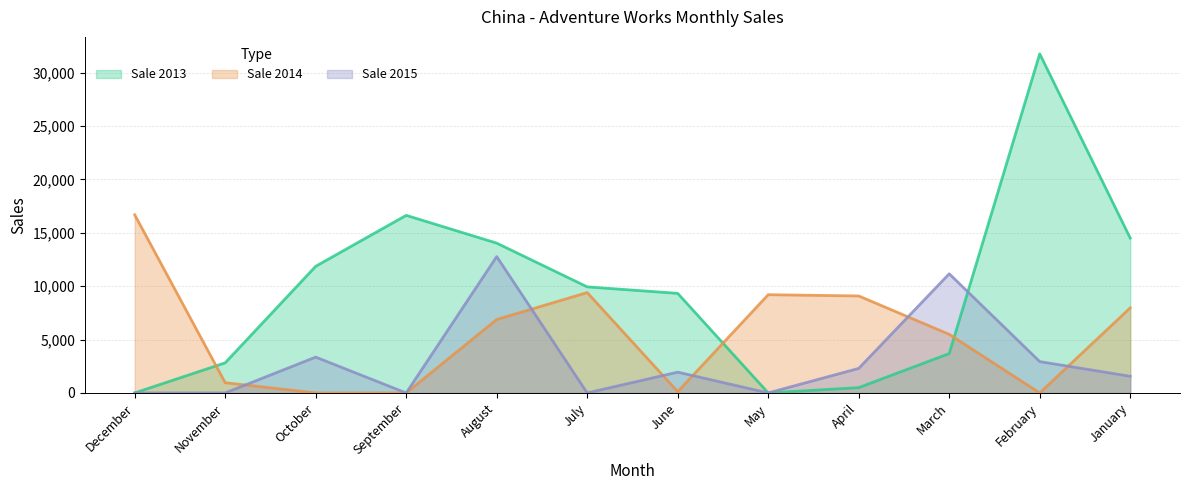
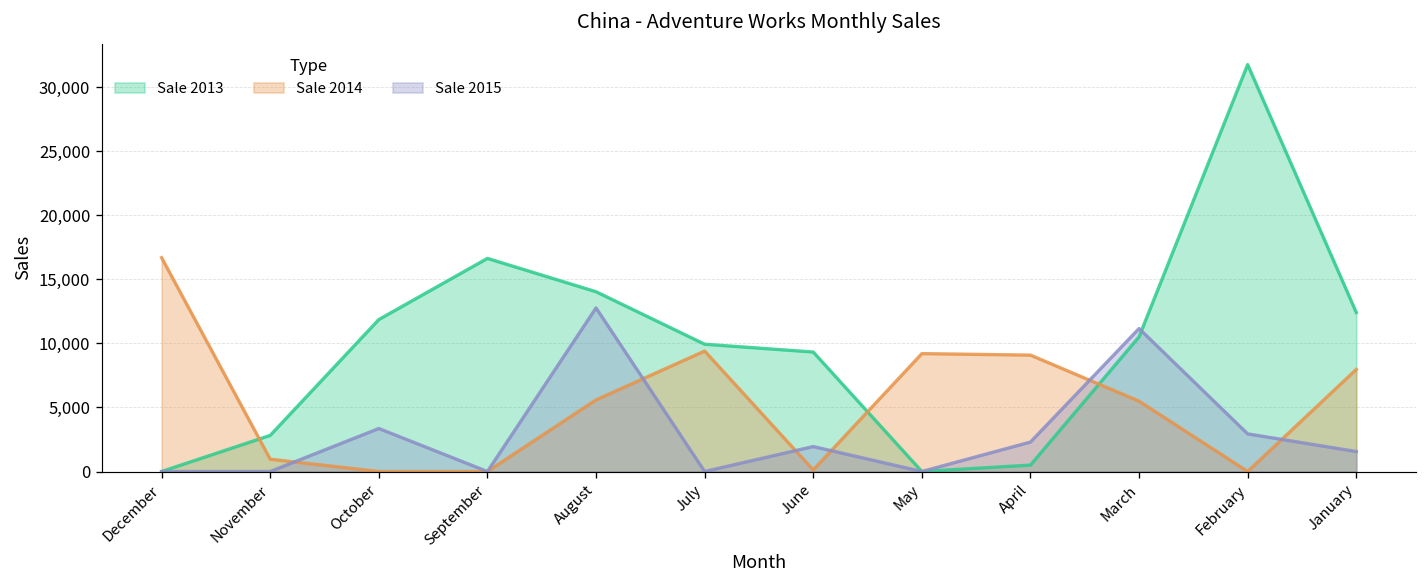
  {
    "Sale 2013": {
      "November": "2,800",
      "October": "11,900",
      "September": "16,600",
      "August": "14,000",
      "July": "9,900",
      "June": "9,300",
      "April": "500",
-     "March": "3,700",
+     "March": "10,500",
      "February": "31,800",
-     "January": "14,500"
+     "January": "12,400"
    },
    "Sale 2014": {
      "December": "16,700",
      "November": "1,000",
      "October": "0",
-     "August": "6,900",
+     "August": "5,600",
      "July": "9,400",
      "June": "100",
      "May": "9,200",
      "April": "9,100",
      "March": "5,500",
      "February": "0",
      "January": "8,000"
    },
    "Sale 2015": {
      "November": "0",
      "October": "3,400",
      "August": "12,800",
      "July": "0",
      "June": "1,900",
      "April": "2,300",
      "March": "11,200",
      "February": "2,900",
      "January": "1,600"
    }
  }
